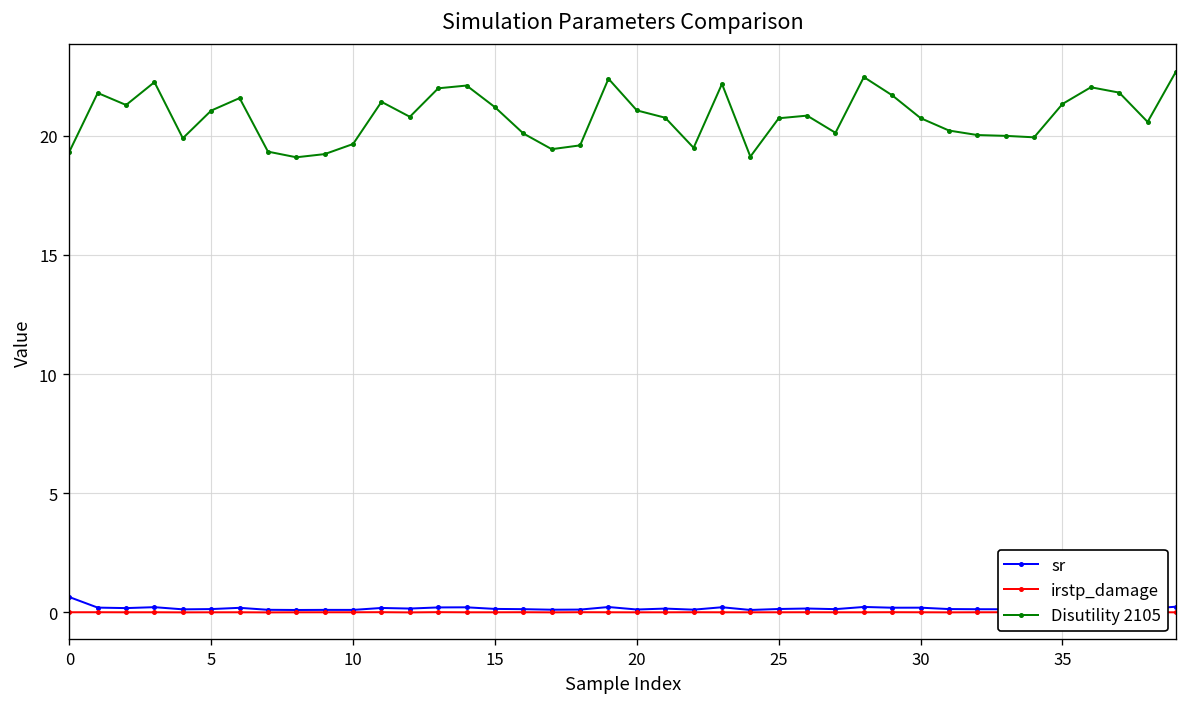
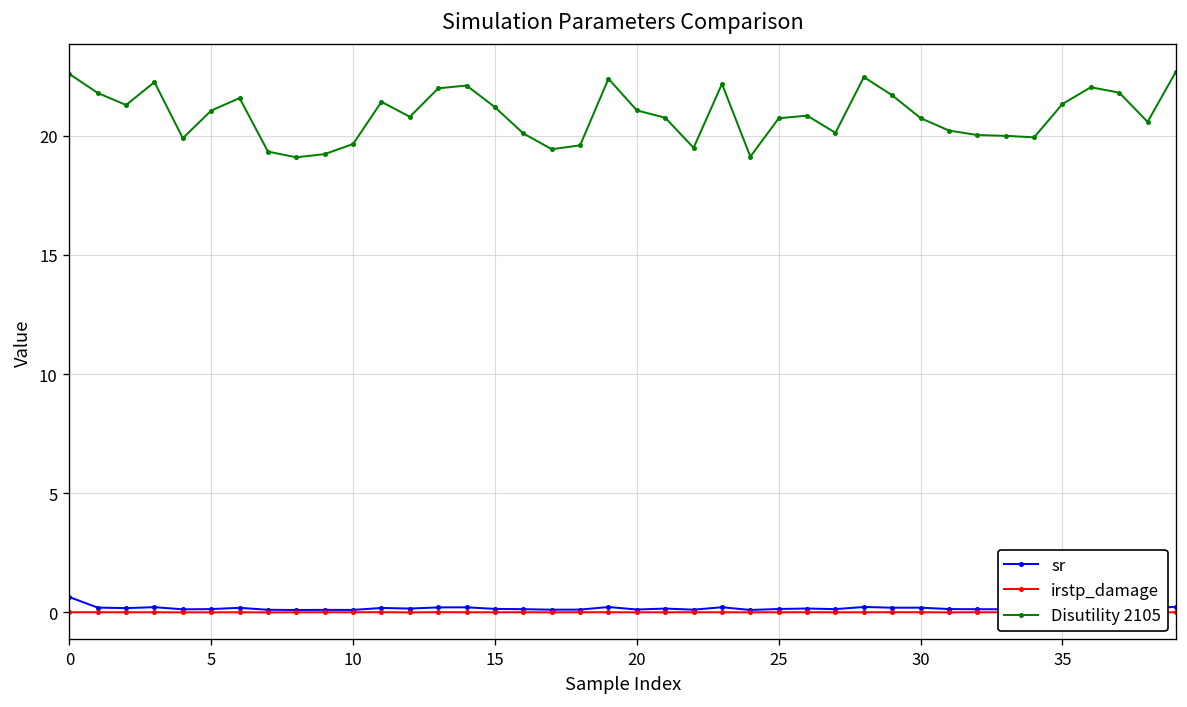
  {
    "sr": {
      "0": 0.6,
      "5": 0.1,
      "15": 0.1,
      "25": 0.1,
      "30": 0.2
    },
    "irstp_damage": {
      "0": 0.0,
      "5": 0.0,
      "15": 0.0,
      "25": 0.0,
      "30": 0.0
    },
    "Disutility 2105": {
-     "0": 19.3,
+     "0": 22.6,
      "5": 21.1,
      "10": 19.7,
      "15": 21.2,
      "20": 21.1,
      "25": 20.7,
      "30": 20.7,
      "35": 21.3
    }
  }
